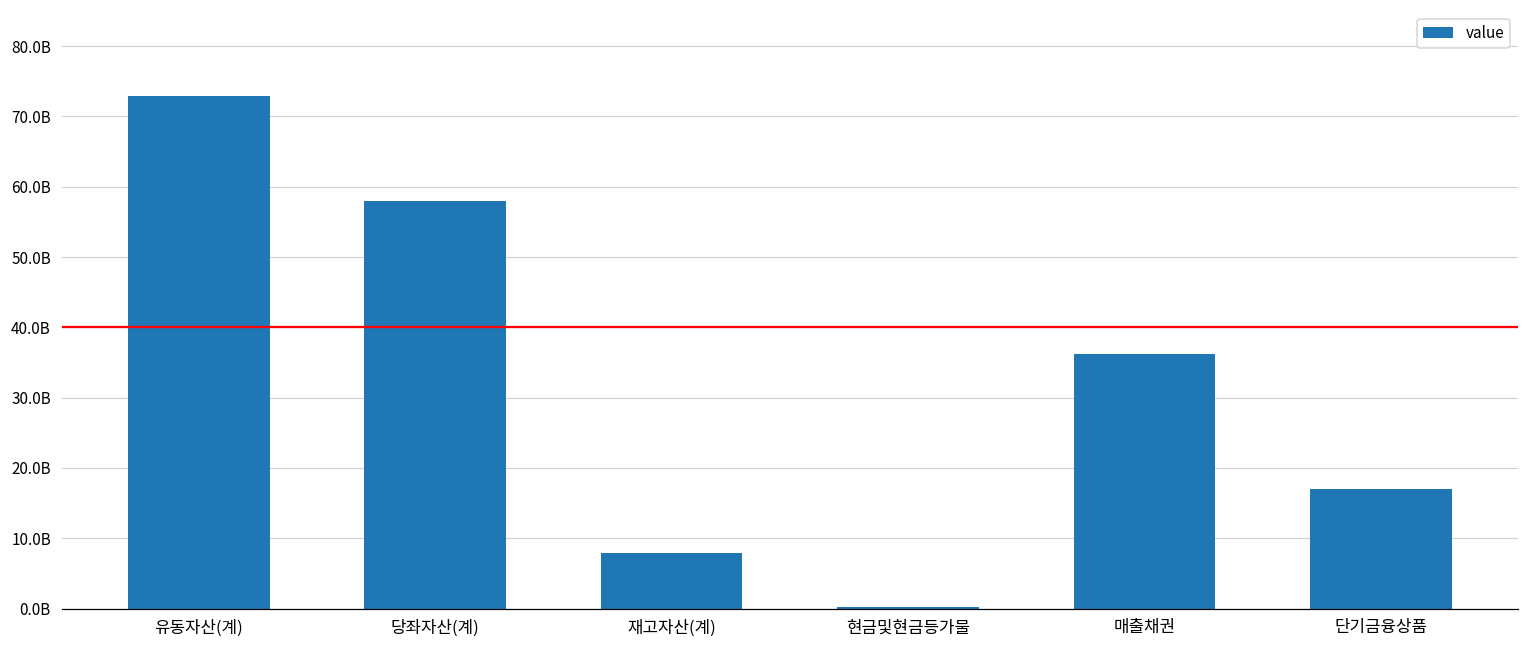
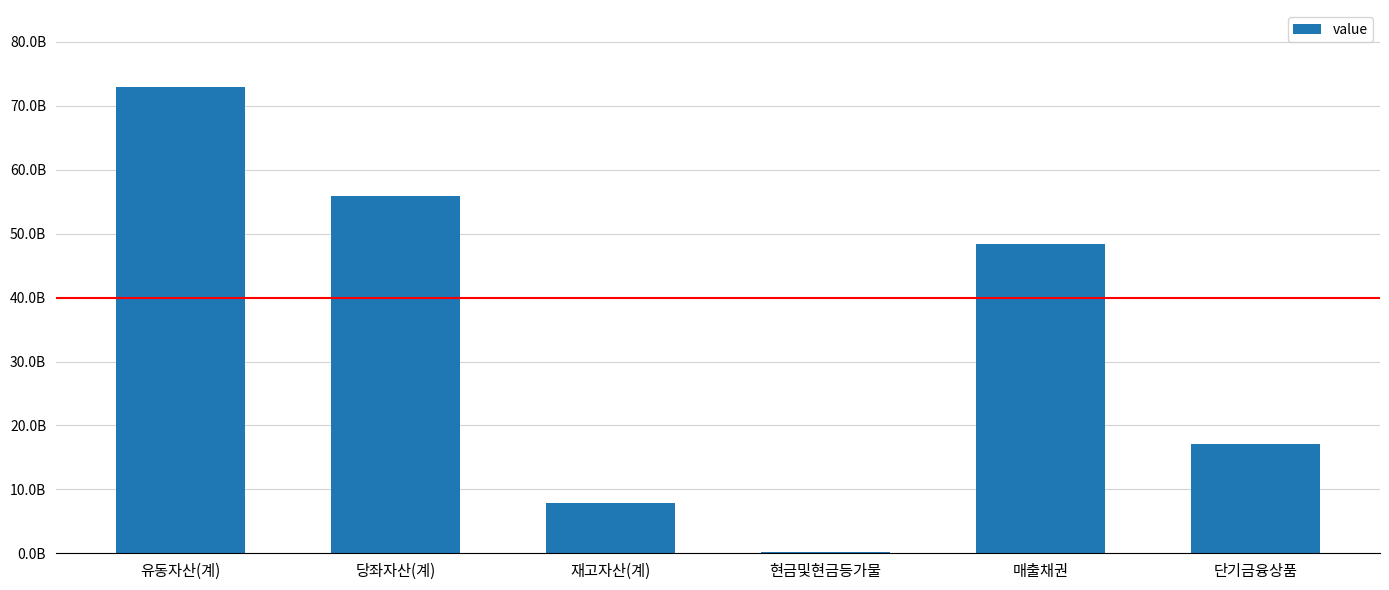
  {
    "유동자산(계)": 73000000000,
-   "당좌자산(계)": 58000000000,
+   "당좌자산(계)": 56000000000,
    "재고자산(계)": 8000000000,
-   "매출채권": 36000000000,
+   "매출채권": 48000000000,
    "단기금융상품": 17000000000
  }
